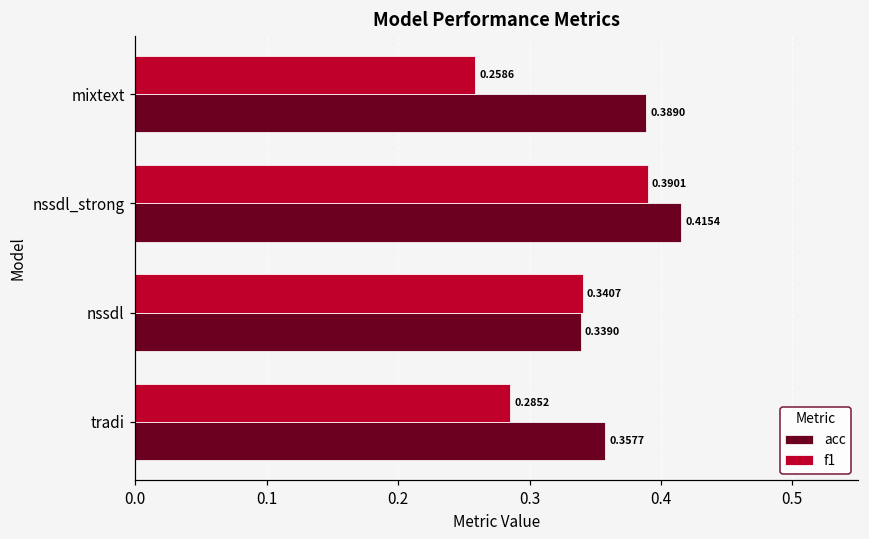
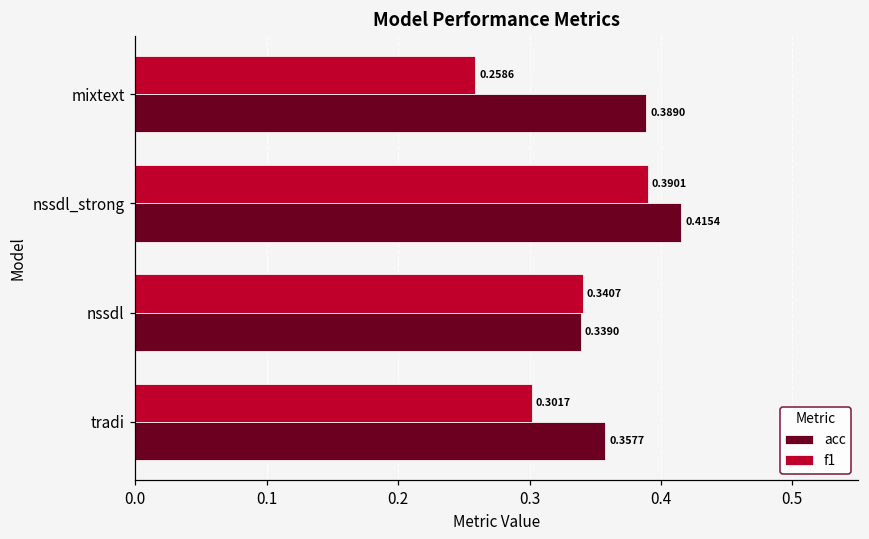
  {
    "acc": {
      "mixtext": 0.3890,
      "nssdl_strong": 0.4154,
      "nssdl": 0.3390,
      "tradi": 0.3577
    },
    "f1": {
      "mixtext": 0.2586,
      "nssdl_strong": 0.3901,
      "nssdl": 0.3407,
-     "tradi": 0.2852
+     "tradi": 0.3017
    }
  }
